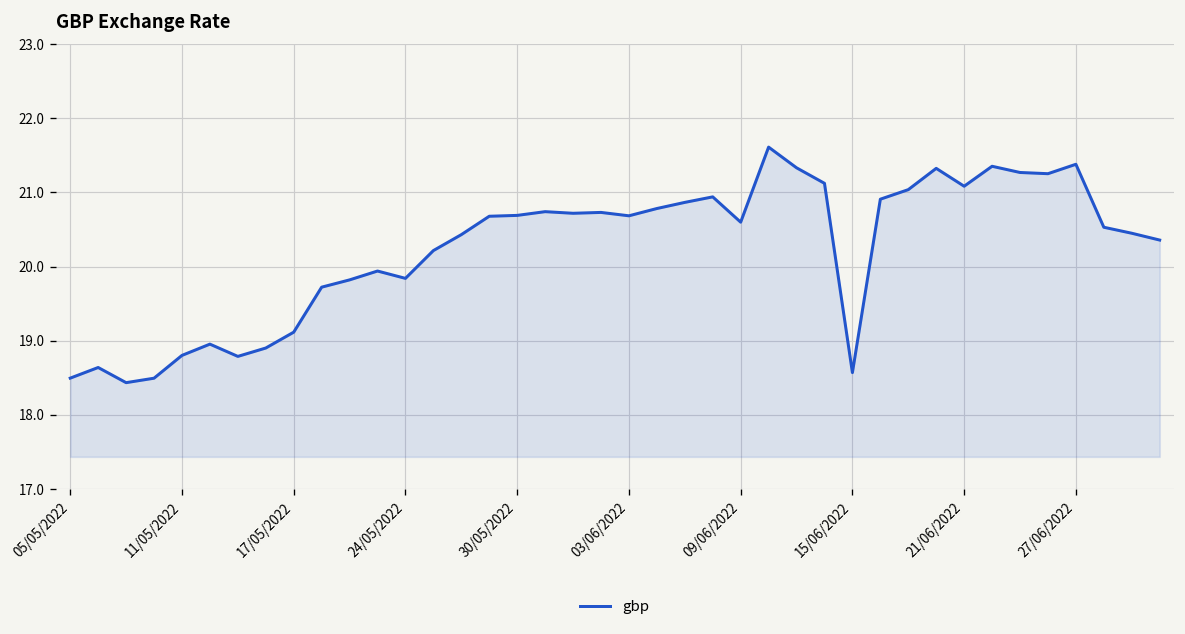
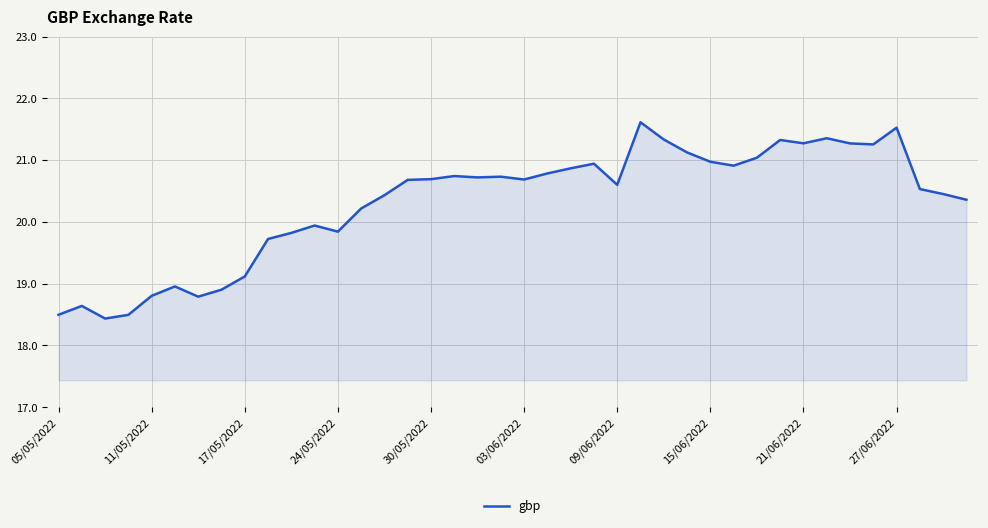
  {
    "05/05/2022": 18.5,
    "11/05/2022": 18.8,
    "17/05/2022": 19.1,
    "24/05/2022": 19.8,
    "30/05/2022": 20.7,
    "03/06/2022": 20.7,
    "09/06/2022": 20.6,
-   "15/06/2022": 18.6,
-   "21/06/2022": 21.1,
-   "27/06/2022": 21.4
+   "15/06/2022": 21.0,
+   "21/06/2022": 21.3,
+   "27/06/2022": 21.5
  }
